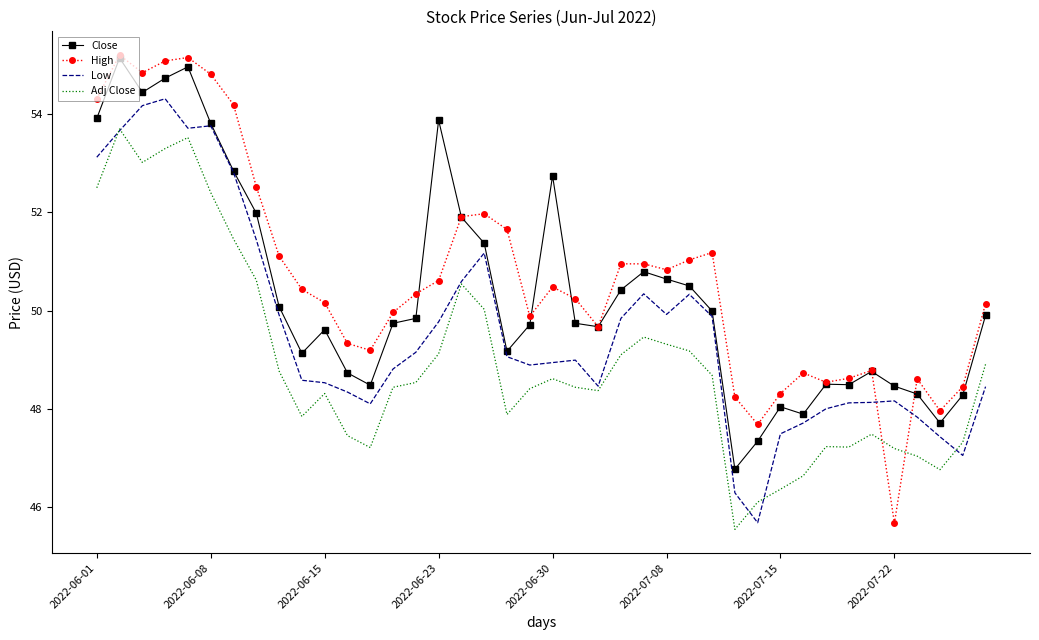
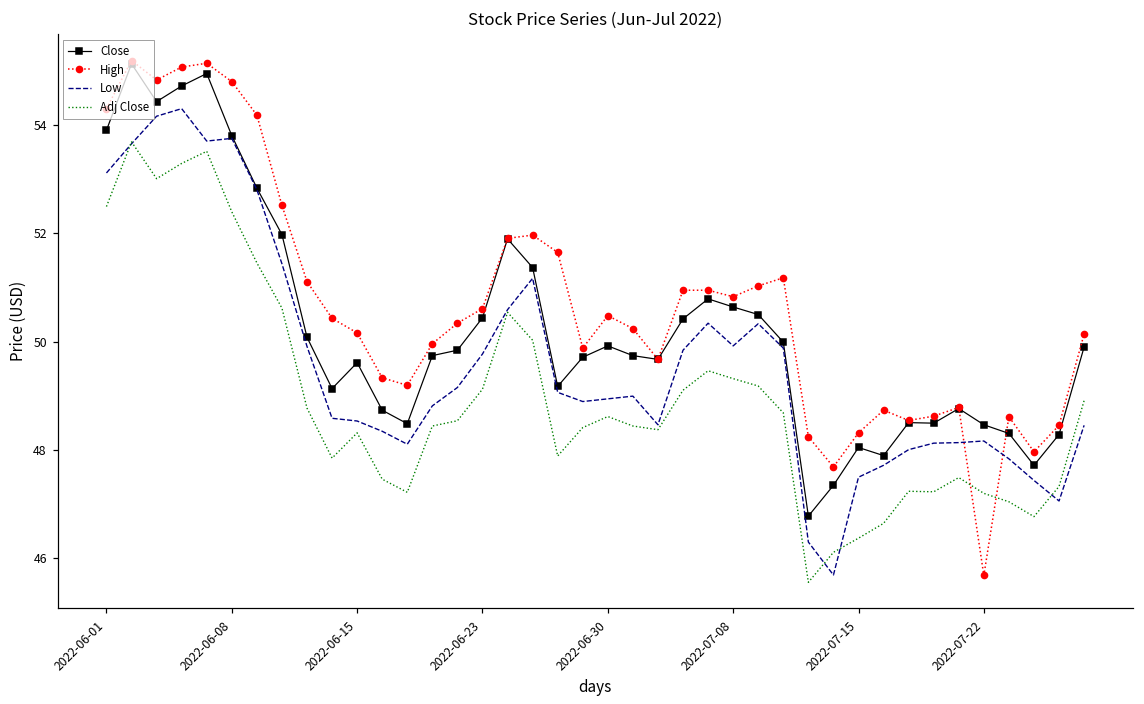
  {
    "Close": {
      "2022-06-01": 53.9,
      "2022-06-15": 49.6,
-     "2022-06-23": 53.9,
-     "2022-06-30": 52.7,
+     "2022-06-23": 50.4,
+     "2022-06-30": 49.9,
      "2022-07-08": 50.6,
      "2022-07-15": 48.0,
      "2022-07-22": 48.5
    },
    "High": {
      "2022-06-08": 54.8,
      "2022-06-15": 50.2,
      "2022-06-23": 50.6,
      "2022-06-30": 50.5,
      "2022-07-08": 50.8,
      "2022-07-15": 48.3,
      "2022-07-22": 45.7
    },
    "Low": {
      "2022-06-01": 53.1,
      "2022-06-15": 48.5,
      "2022-06-23": 49.8,
      "2022-06-30": 48.9,
      "2022-07-08": 49.9,
      "2022-07-15": 47.5,
      "2022-07-22": 48.2
    },
    "Adj Close": {
      "2022-06-01": 52.5,
      "2022-06-08": 52.4,
      "2022-06-15": 48.3,
      "2022-06-23": 49.1,
      "2022-06-30": 48.6,
      "2022-07-08": 49.3,
      "2022-07-15": 46.4,
      "2022-07-22": 47.2
    }
  }
